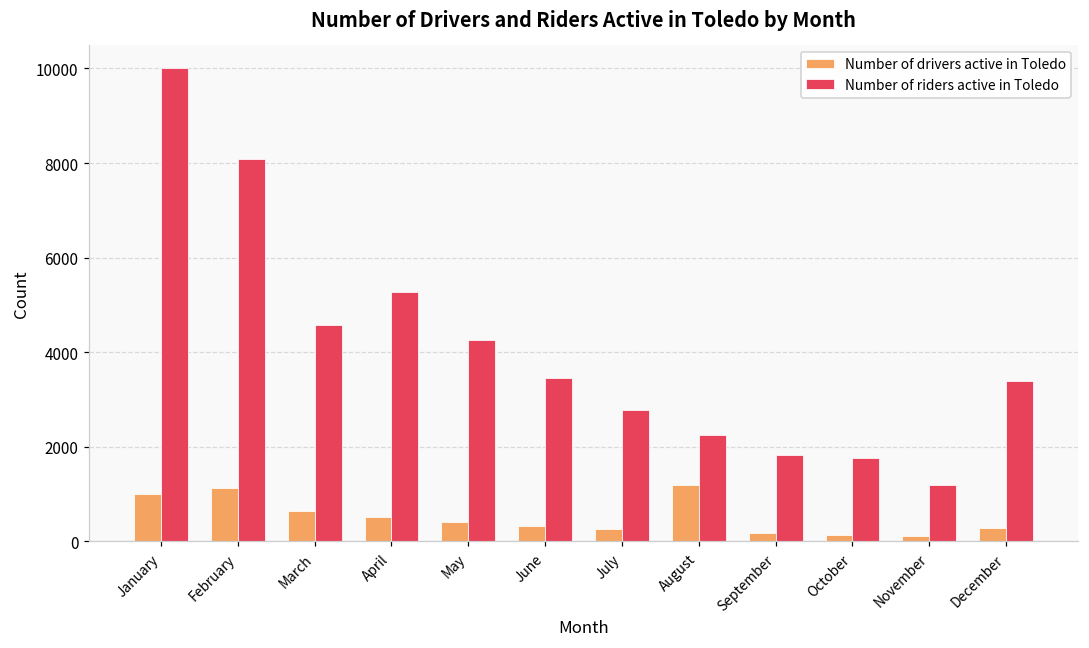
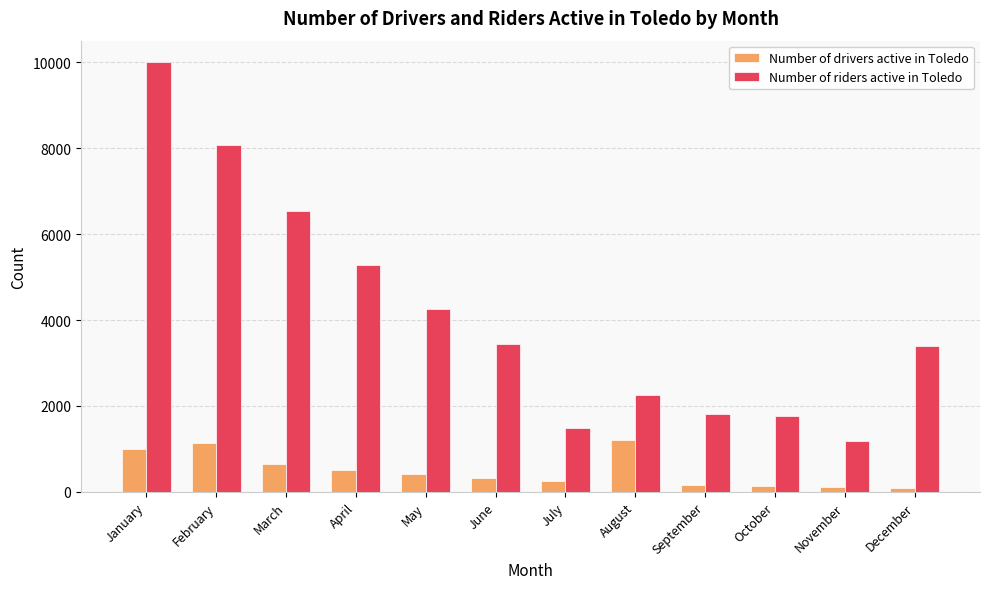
  {
    "Number of drivers active in Toledo": {
      "January": 1000,
      "February": 1100,
      "March": 600,
      "April": 500,
      "May": 400,
      "June": 300,
      "July": 300,
      "August": 1200,
      "September": 200,
      "October": 100,
      "November": 100,
-     "December": 300
+     "December": 100
    },
    "Number of riders active in Toledo": {
      "January": 10000,
      "February": 8100,
-     "March": 4600,
+     "March": 6500,
      "April": 5300,
      "May": 4300,
      "June": 3400,
-     "July": 2800,
+     "July": 1500,
      "August": 2200,
      "September": 1800,
      "October": 1800,
      "November": 1200,
      "December": 3400
    }
  }
